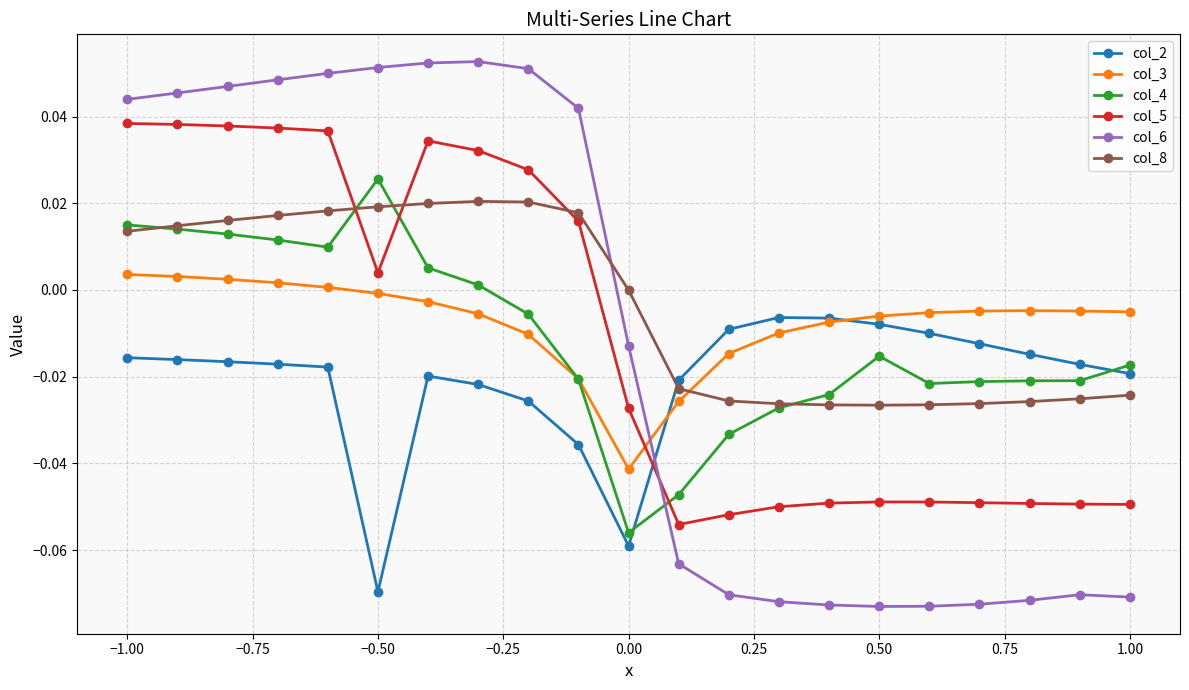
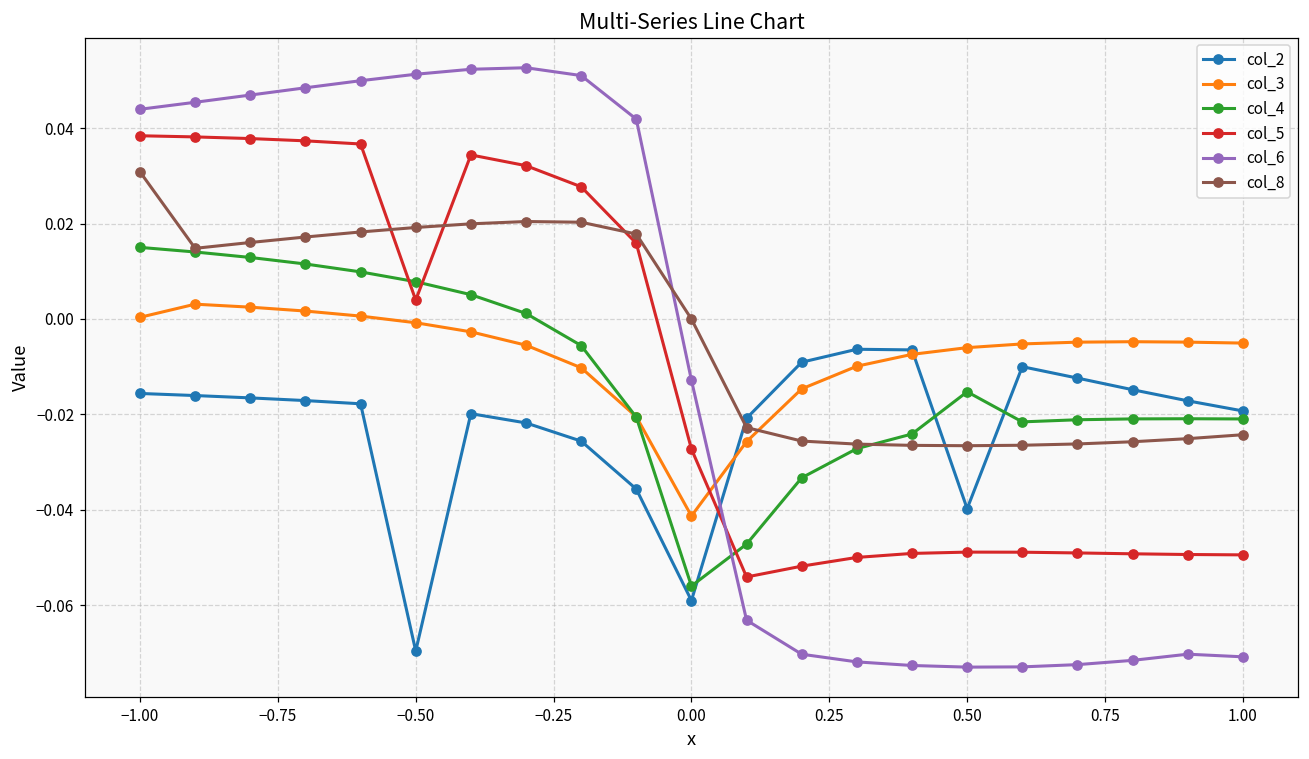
  {
    "col_2": {
      "−1.00": -0.016,
      "−0.50": -0.070,
      "0.00": -0.059,
-     "0.50": -0.008,
+     "0.50": -0.040,
      "1.00": -0.019
    },
    "col_3": {
-     "−1.00": 0.004,
+     "−1.00": 0.000,
      "−0.50": -0.001,
      "0.00": -0.041,
      "0.50": -0.006,
      "1.00": -0.005
    },
    "col_4": {
      "−1.00": 0.015,
-     "−0.50": 0.026,
+     "−0.50": 0.008,
      "0.00": -0.056,
      "0.50": -0.015,
-     "1.00": -0.017
+     "1.00": -0.021
    },
    "col_5": {
      "−1.00": 0.038,
      "−0.50": 0.004,
      "0.00": -0.027,
      "0.50": -0.049,
      "1.00": -0.049
    },
    "col_6": {
      "−1.00": 0.044,
      "−0.50": 0.051,
      "0.00": -0.013,
      "0.50": -0.073,
      "1.00": -0.071
    },
    "col_8": {
-     "−1.00": 0.014,
+     "−1.00": 0.031,
      "−0.50": 0.019,
      "0.00": 0.000,
      "0.50": -0.027,
      "1.00": -0.024
    }
  }
